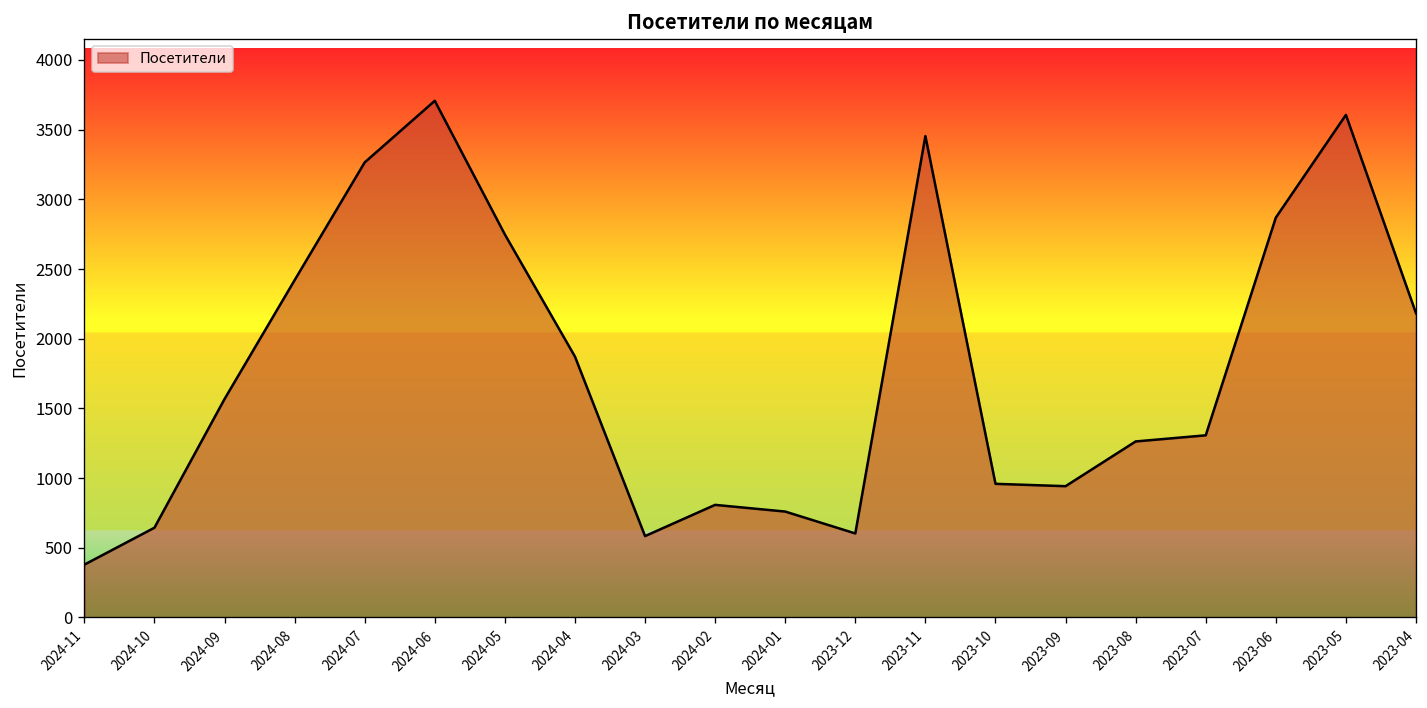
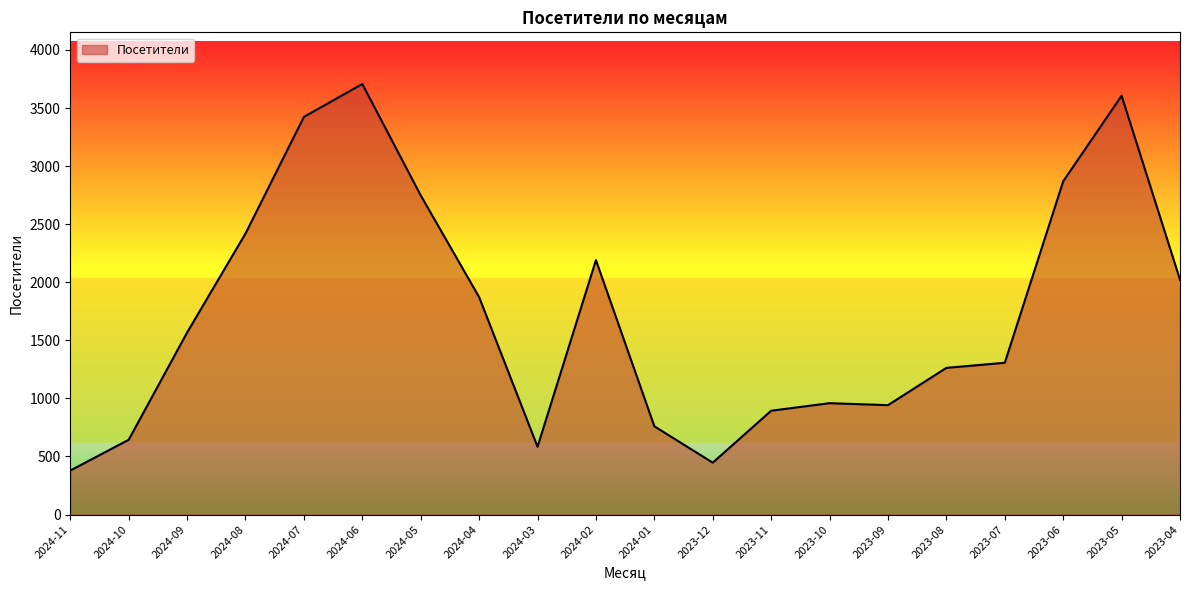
  {
    "2024-11": 380,
    "2024-10": 640,
    "2024-09": 1570,
    "2024-08": 2420,
-   "2024-07": 3270,
+   "2024-07": 3420,
    "2024-06": 3710,
    "2024-05": 2750,
    "2024-04": 1870,
    "2024-03": 580,
-   "2024-02": 810,
+   "2024-02": 2190,
    "2024-01": 760,
-   "2023-12": 600,
-   "2023-11": 3450,
+   "2023-12": 450,
+   "2023-11": 890,
    "2023-10": 960,
    "2023-09": 940,
    "2023-08": 1260,
    "2023-07": 1310,
    "2023-06": 2870,
    "2023-05": 3610,
-   "2023-04": 2180
+   "2023-04": 2020
  }
